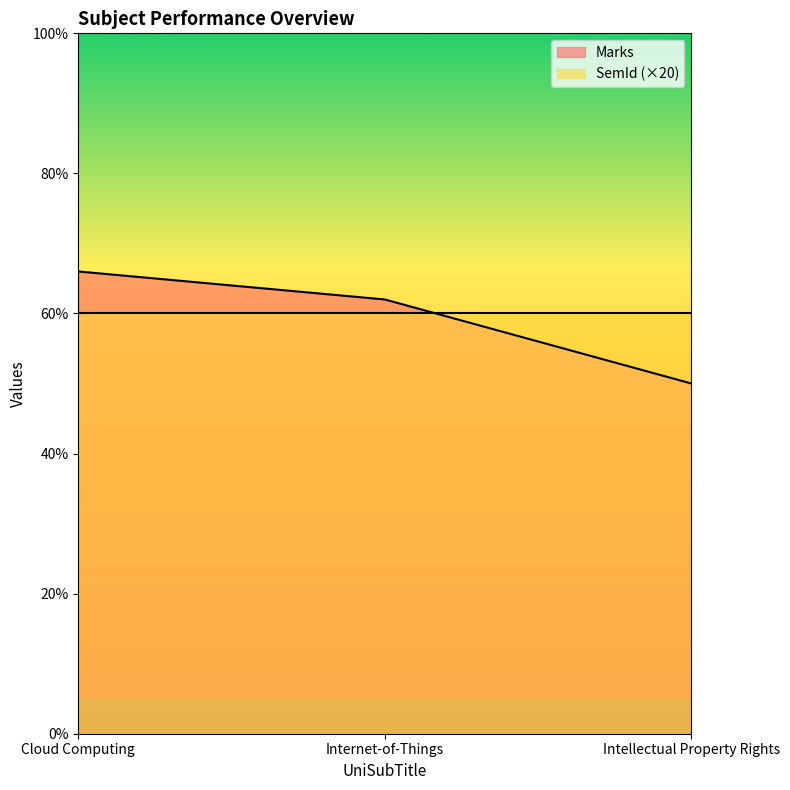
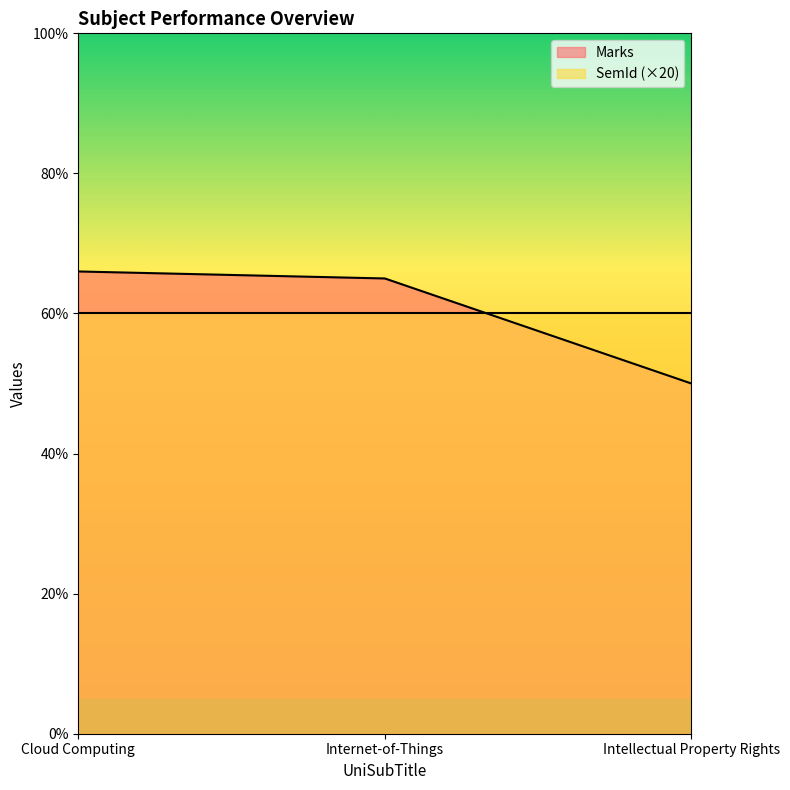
  {
    "Marks": {
      "Cloud Computing": "66%",
-     "Internet-of-Things": "62%",
+     "Internet-of-Things": "65%",
      "Intellectual Property Rights": "50%"
    },
    "SemId (×20)": {
      "Cloud Computing": "60%",
      "Internet-of-Things": "60%",
      "Intellectual Property Rights": "60%"
    }
  }
